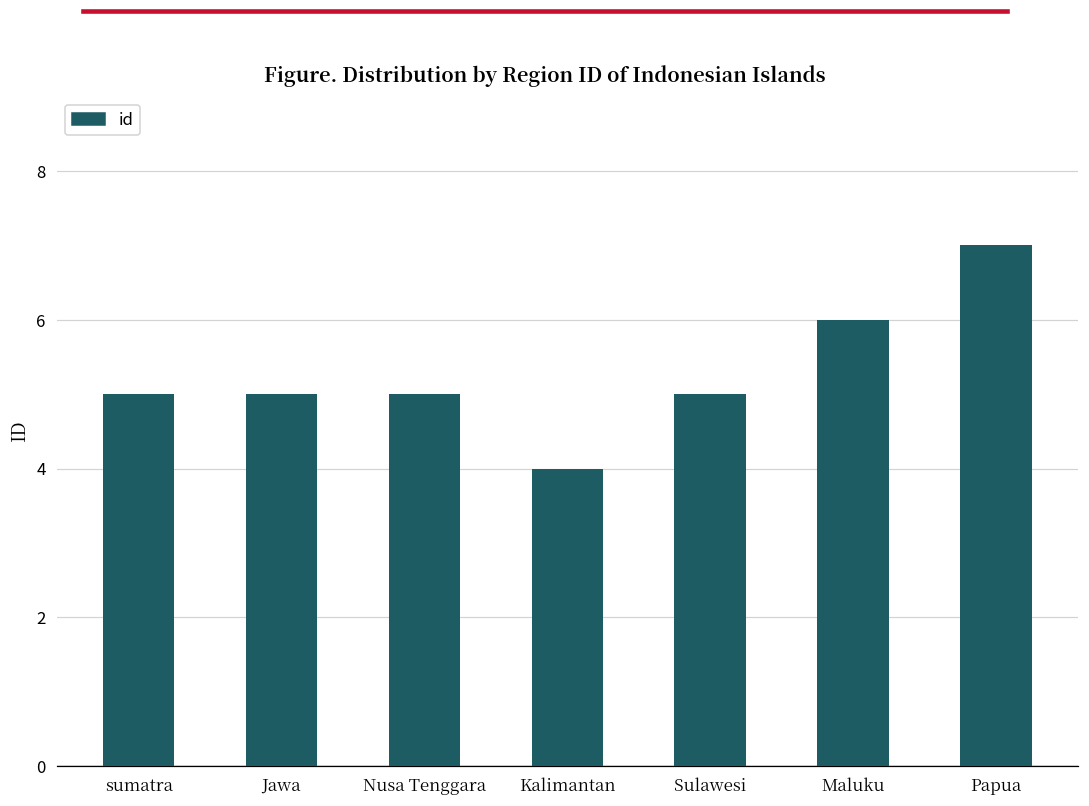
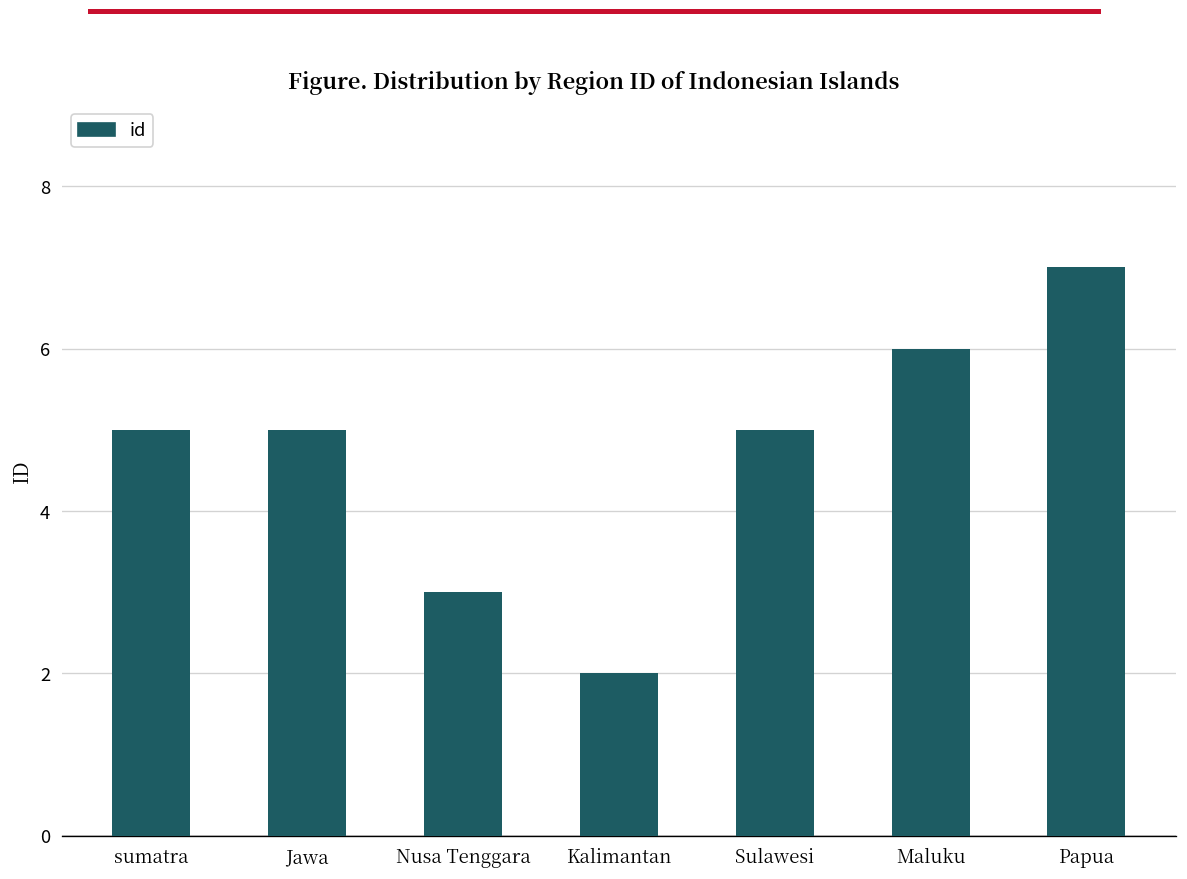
  {
    "sumatra": 5,
    "Jawa": 5,
-   "Nusa Tenggara": 5,
-   "Kalimantan": 4,
+   "Nusa Tenggara": 3,
+   "Kalimantan": 2,
    "Sulawesi": 5,
    "Maluku": 6,
    "Papua": 7
  }
